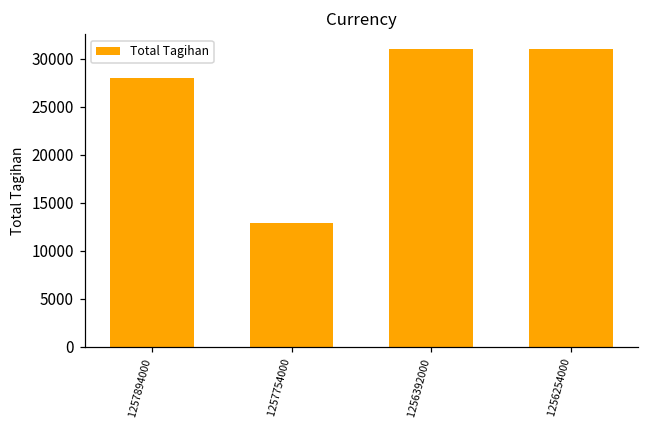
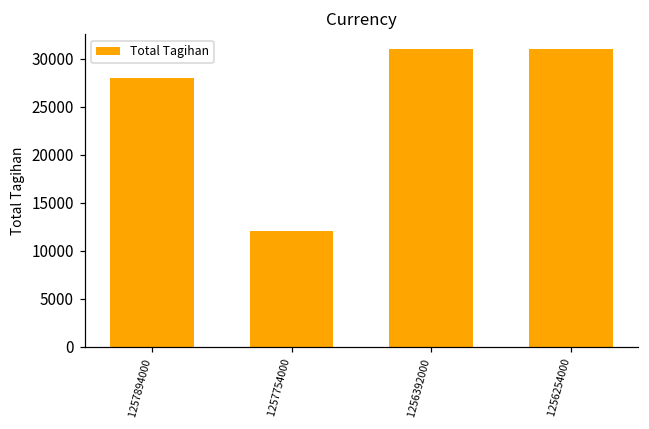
  {
    "1257894000": 28000,
-   "1257754000": 13000,
+   "1257754000": 12000,
    "1256392000": 31000,
    "1256254000": 31000
  }
